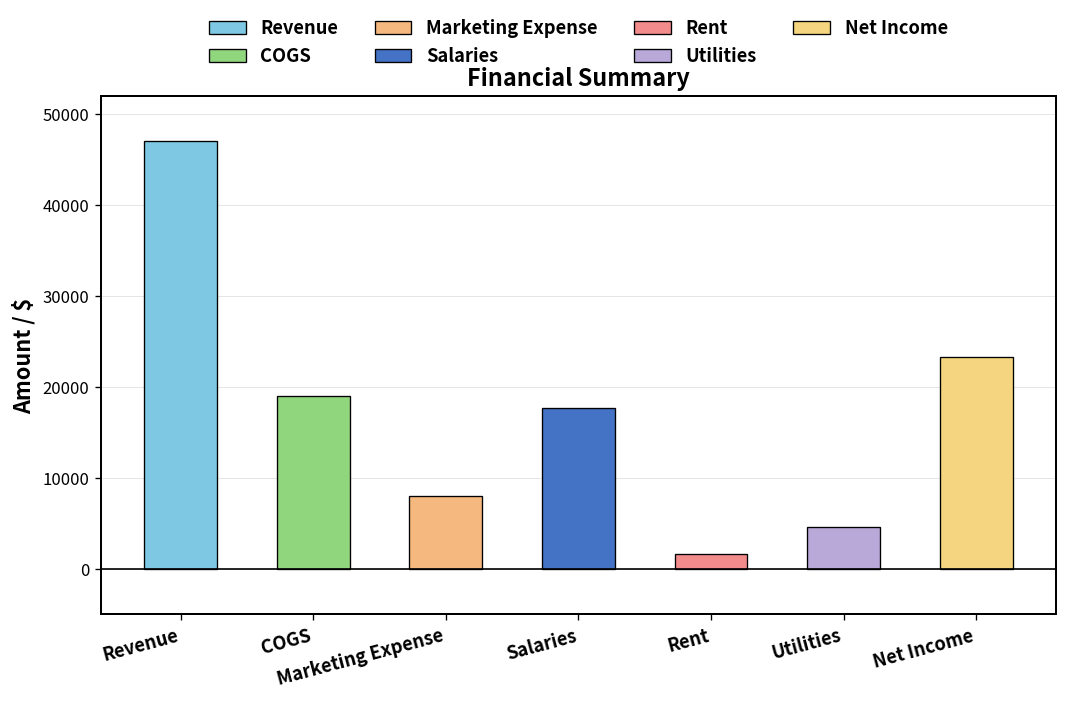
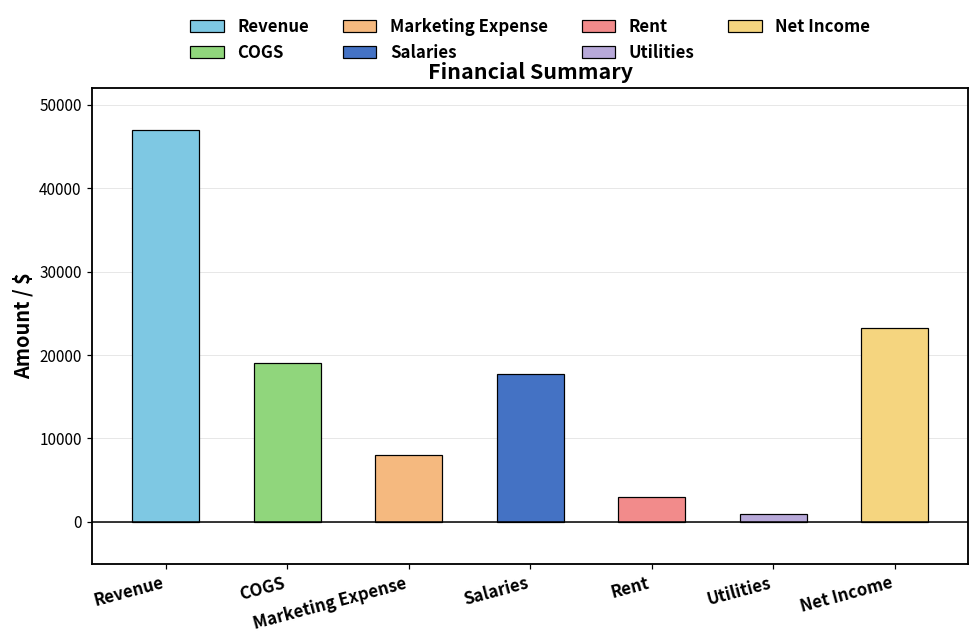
  {
    "Revenue": 47000,
    "COGS": 19000,
    "Marketing Expense": 8000,
    "Salaries": 18000,
-   "Rent": 2000,
-   "Utilities": 5000,
+   "Rent": 3000,
+   "Utilities": 1000,
    "Net Income": 23000
  }
